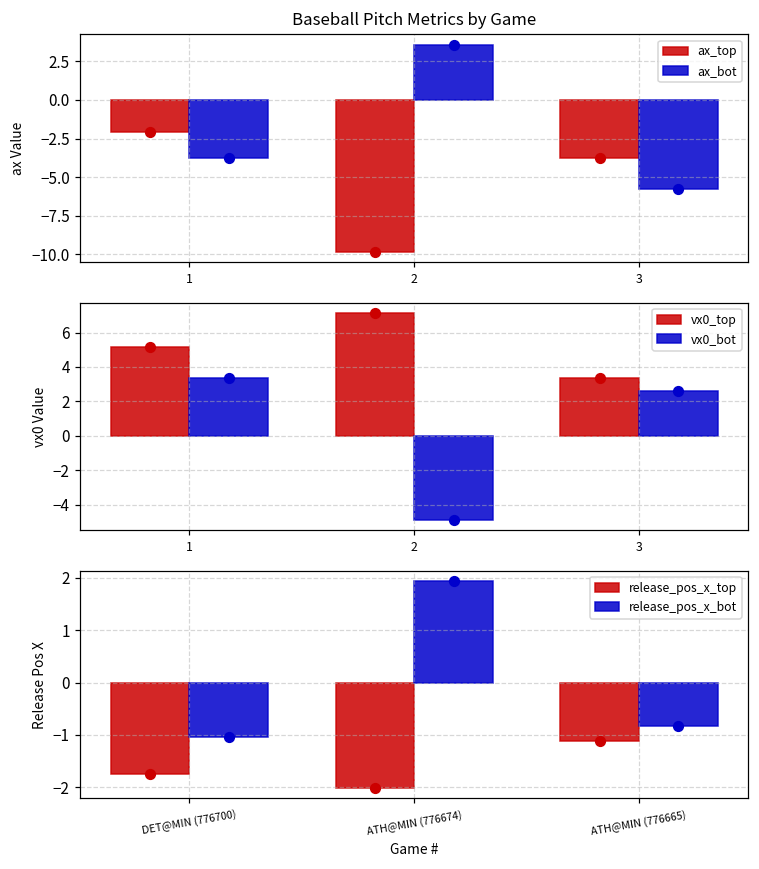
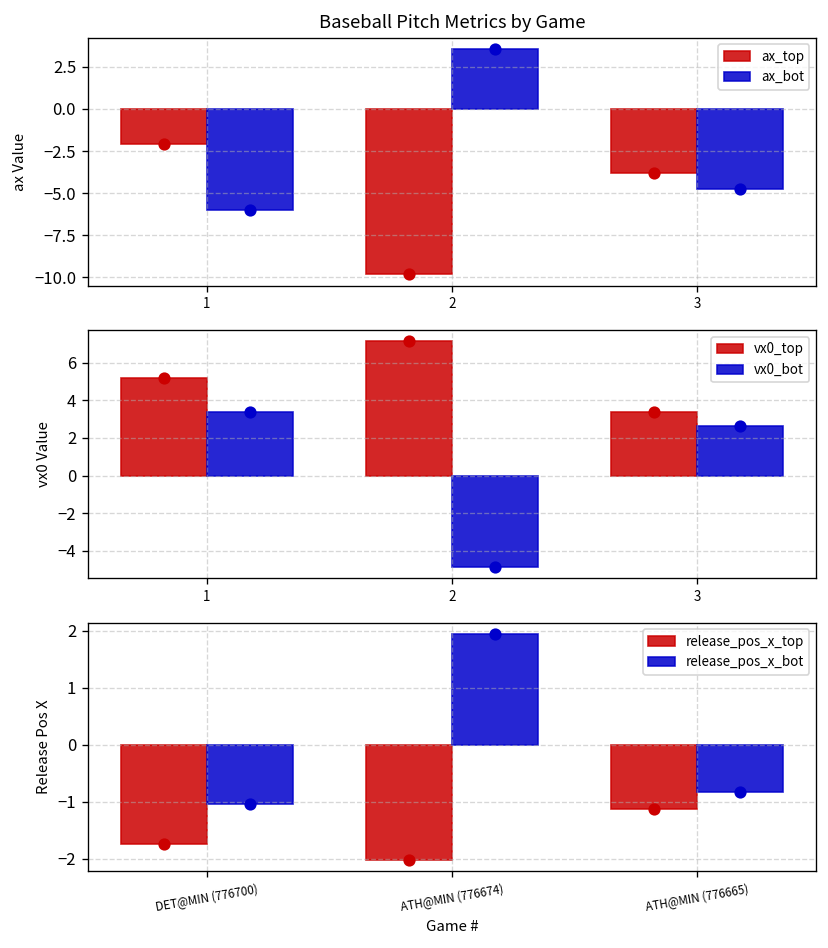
  {
    "Baseball Pitch Metrics by Game": {
      "ax_top": {
        "1": -2.1,
        "2": -9.8,
        "3": -3.8
      },
      "ax_bot": {
-       "1": -3.7,
+       "1": -6.0,
        "2": 3.6,
-       "3": -5.7
+       "3": -4.7
      }
    }
  }
